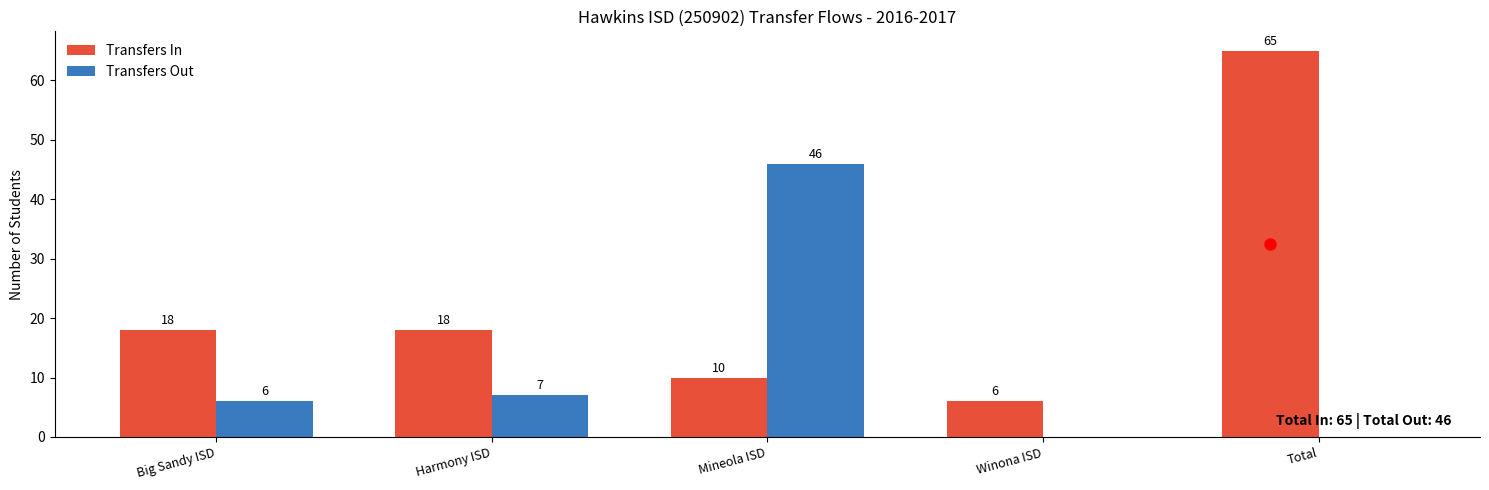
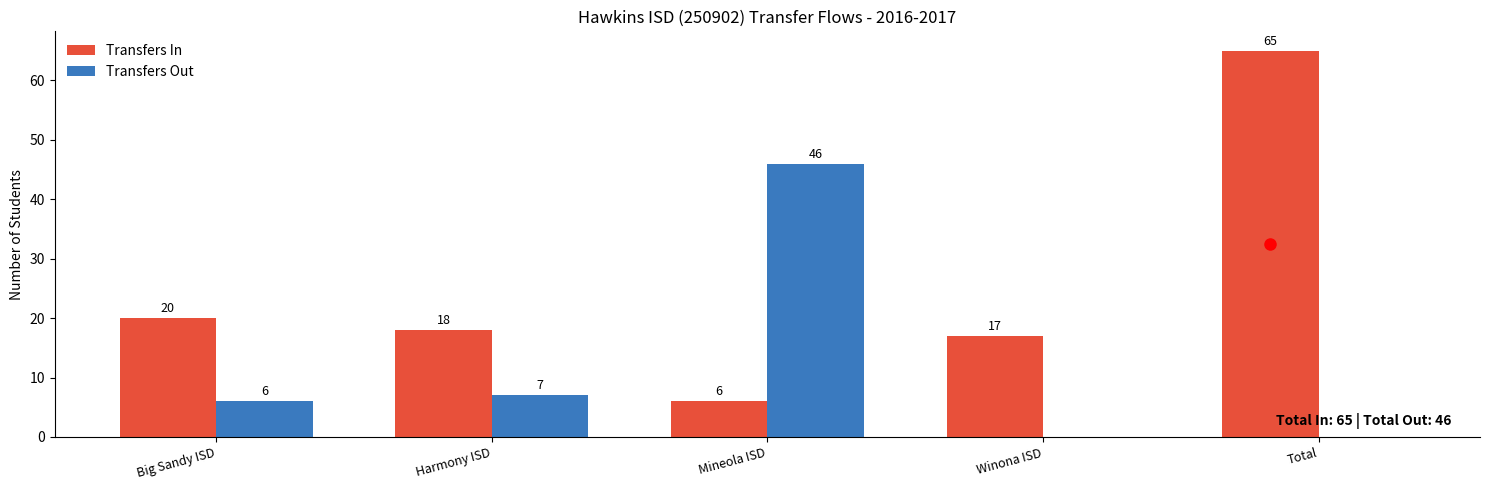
  {
    "Transfers In": {
-     "Big Sandy ISD": 18,
+     "Big Sandy ISD": 20,
      "Harmony ISD": 18,
-     "Mineola ISD": 10,
-     "Winona ISD": 6,
+     "Mineola ISD": 6,
+     "Winona ISD": 17,
      "Total": 65
    },
    "Transfers Out": {
      "Big Sandy ISD": 6,
      "Harmony ISD": 7,
      "Mineola ISD": 46
    }
  }
